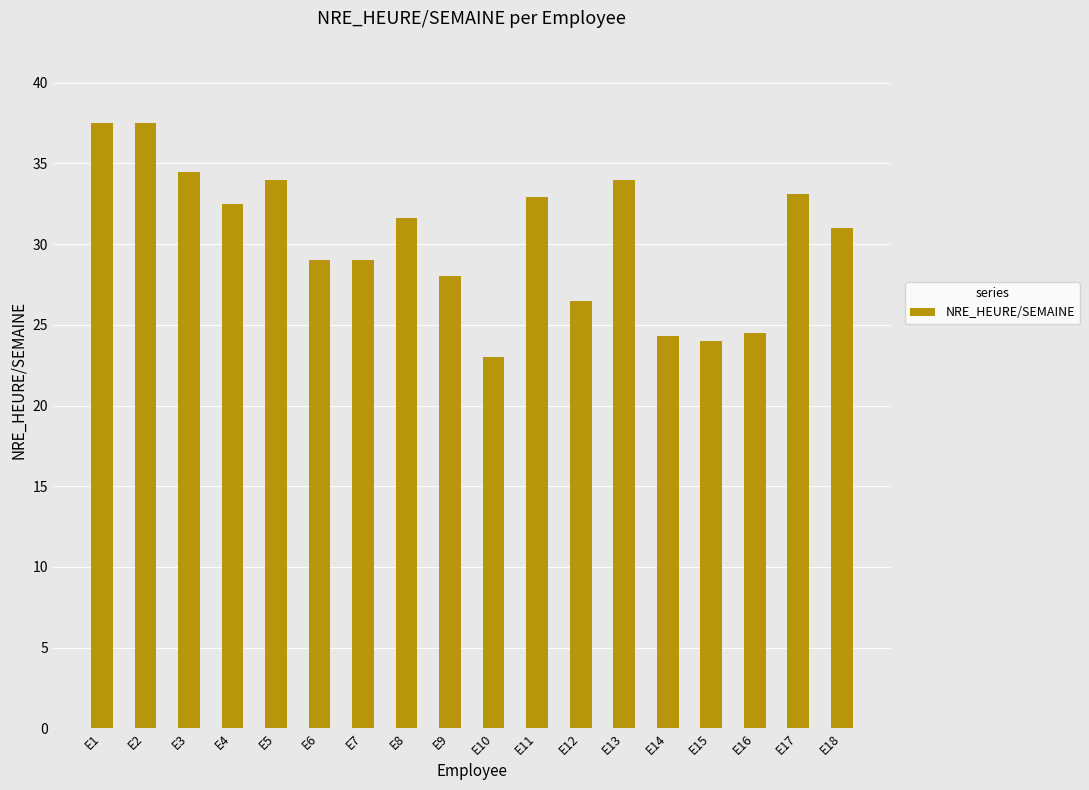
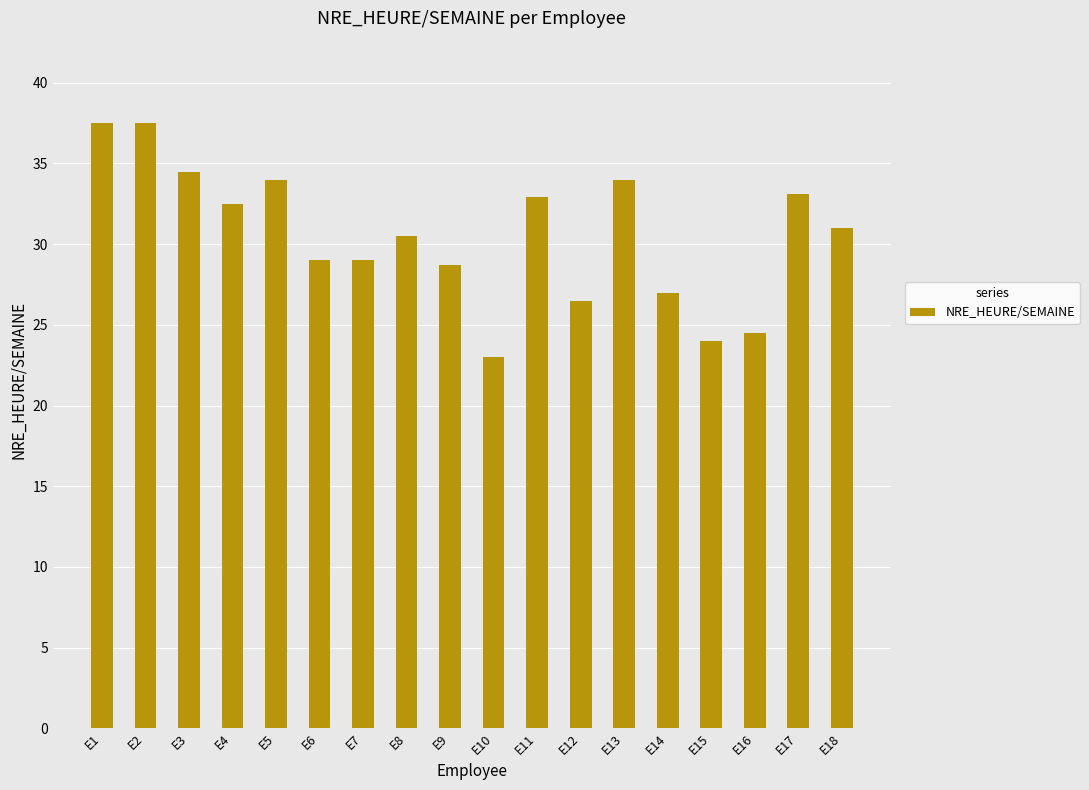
  {
    "E1": 37.5,
    "E2": 37.5,
    "E3": 34.5,
    "E4": 32.5,
    "E5": 34.0,
    "E6": 29.0,
    "E7": 29.0,
-   "E8": 31.6,
-   "E9": 28.0,
+   "E8": 30.5,
+   "E9": 28.7,
    "E10": 23.0,
    "E11": 32.9,
    "E12": 26.5,
    "E13": 34.0,
-   "E14": 24.3,
+   "E14": 27.0,
    "E15": 24.0,
    "E16": 24.5,
    "E17": 33.1,
    "E18": 31.0
  }
